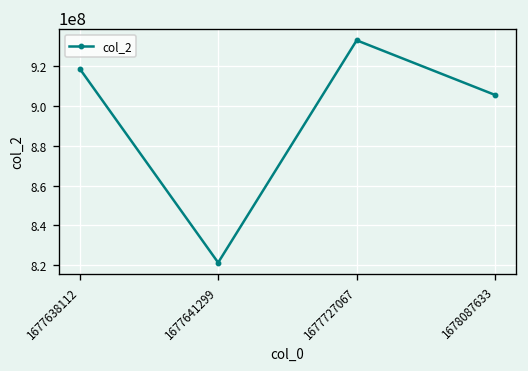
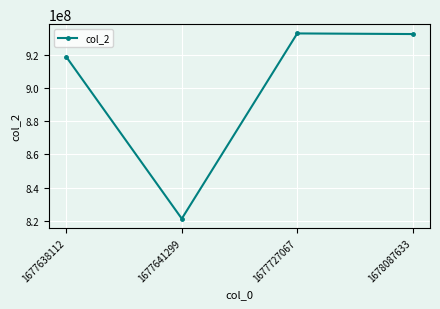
  {
    "1677638112": 919000000,
    "1677641299": 821000000,
    "1677727067": 933000000,
-   "1678087633": 905000000
+   "1678087633": 932000000
  }
